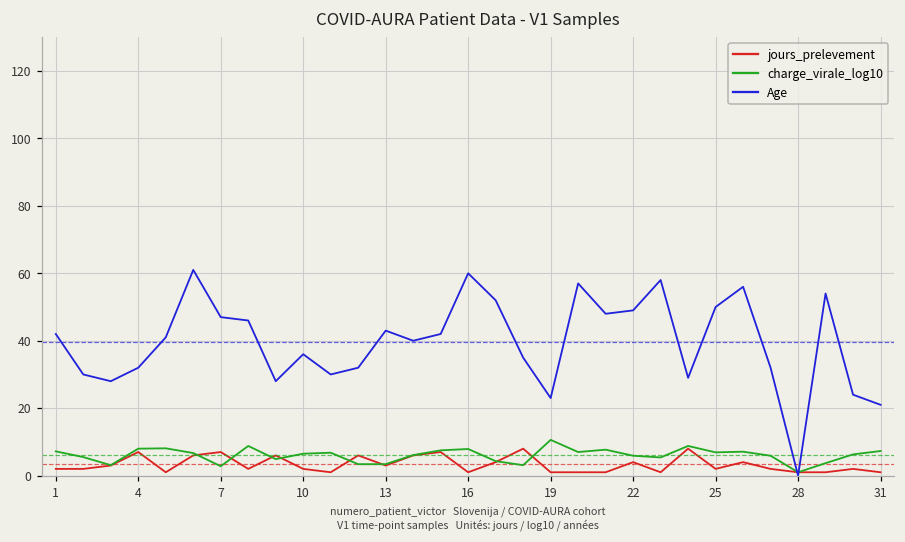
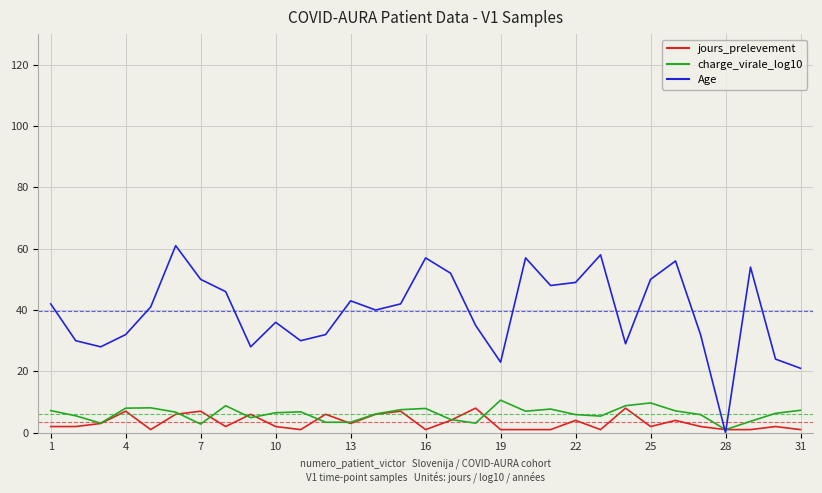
  {
    "jours_prelevement": {
      "1": 2,
      "4": 7,
      "7": 7,
      "10": 2,
      "16": 1,
      "19": 1,
      "22": 4,
      "25": 2,
      "31": 1
    },
    "charge_virale_log10": {
      "1": 7,
      "4": 8,
      "7": 3,
      "10": 7,
      "16": 8,
      "19": 11,
      "22": 6,
-     "25": 7,
+     "25": 10,
      "31": 7
    },
    "Age": {
      "1": 42,
      "4": 32,
-     "7": 47,
+     "7": 50,
      "10": 36,
      "13": 43,
-     "16": 60,
+     "16": 57,
      "19": 23,
      "22": 49,
      "25": 50,
      "28": 0,
      "31": 21
    }
  }
